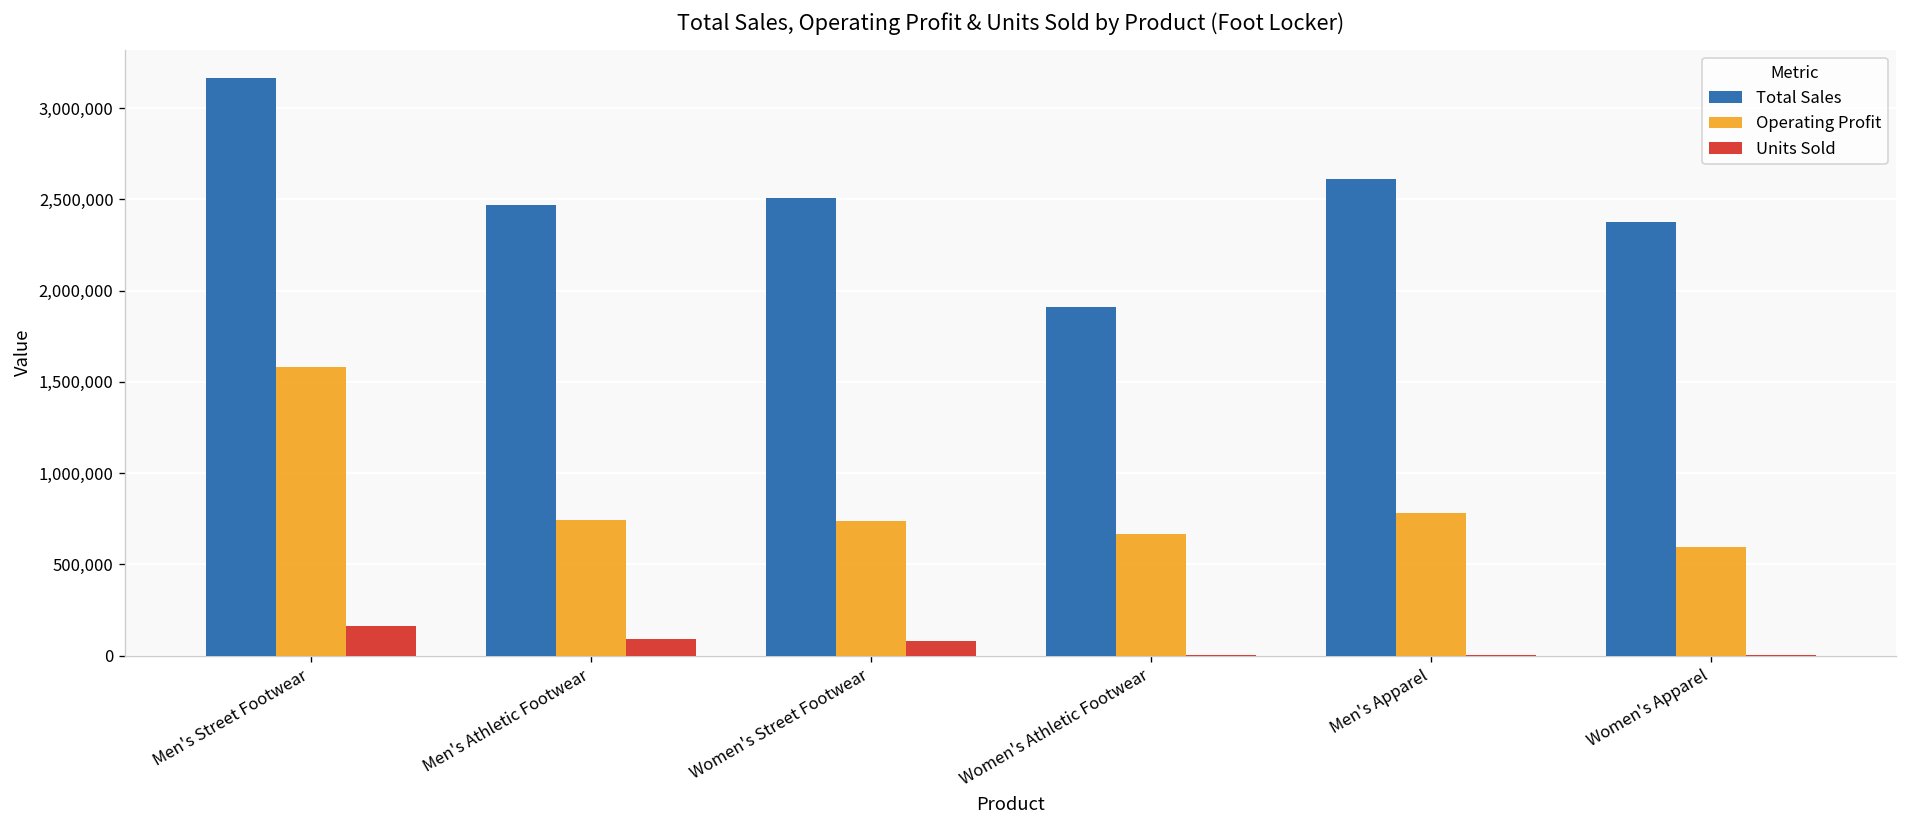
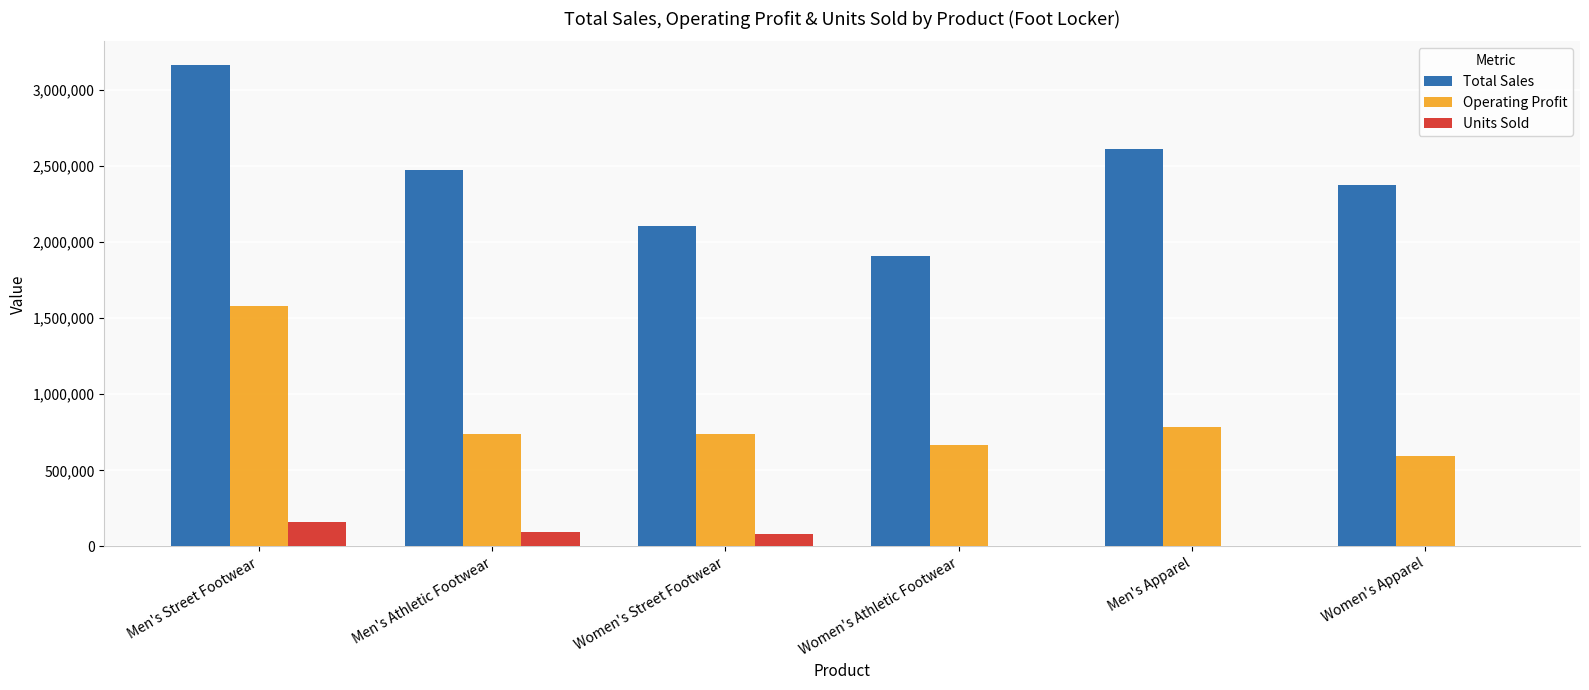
  {
    "Total Sales": {
      "Men's Street Footwear": "3,160,000",
      "Men's Athletic Footwear": "2,470,000",
-     "Women's Street Footwear": "2,510,000",
+     "Women's Street Footwear": "2,110,000",
      "Women's Athletic Footwear": "1,910,000",
      "Men's Apparel": "2,610,000",
      "Women's Apparel": "2,380,000"
    },
    "Operating Profit": {
      "Men's Street Footwear": "1,580,000",
      "Men's Athletic Footwear": "740,000",
      "Women's Street Footwear": "740,000",
      "Women's Athletic Footwear": "670,000",
      "Men's Apparel": "780,000",
      "Women's Apparel": "590,000"
    },
    "Units Sold": {
      "Men's Street Footwear": "160,000",
      "Men's Athletic Footwear": "90,000",
      "Women's Street Footwear": "80,000"
    }
  }
